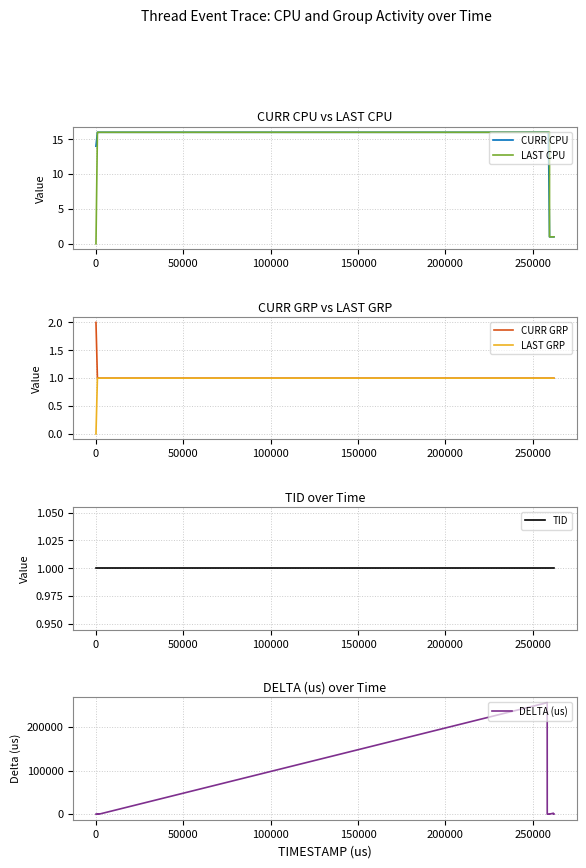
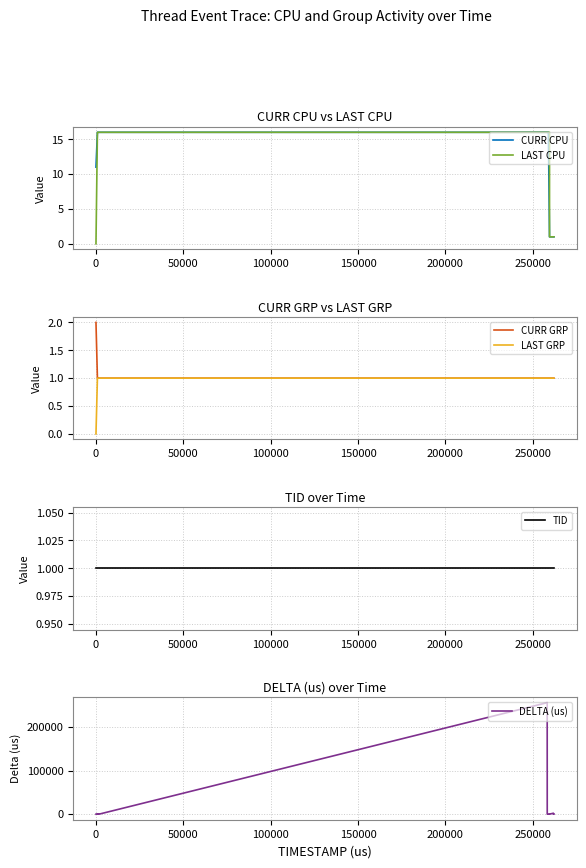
  {
    "CURR CPU vs LAST CPU": {
      "CURR CPU": {
-       "0": 14
+       "0": 11
      },
      "LAST CPU": {
        "0": 0
      }
    },
    "CURR GRP vs LAST GRP": {
      "CURR GRP": {
        "0": 2.0
      },
      "LAST GRP": {
        "0": 0.0
      }
    },
    "TID over Time": {
      "0": 1.000
    },
    "DELTA (us) over Time": {
      "0": 0
    }
  }
